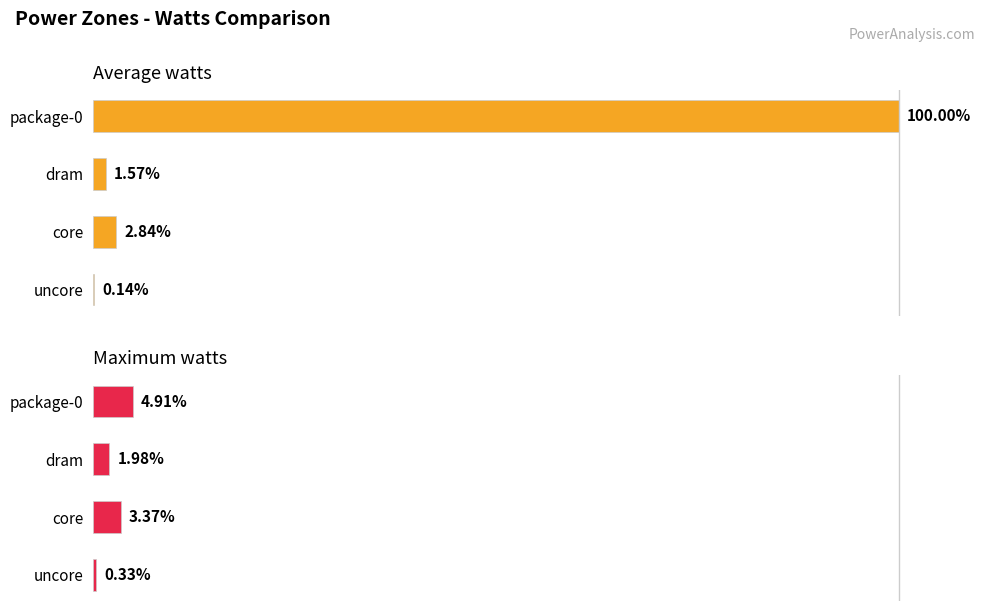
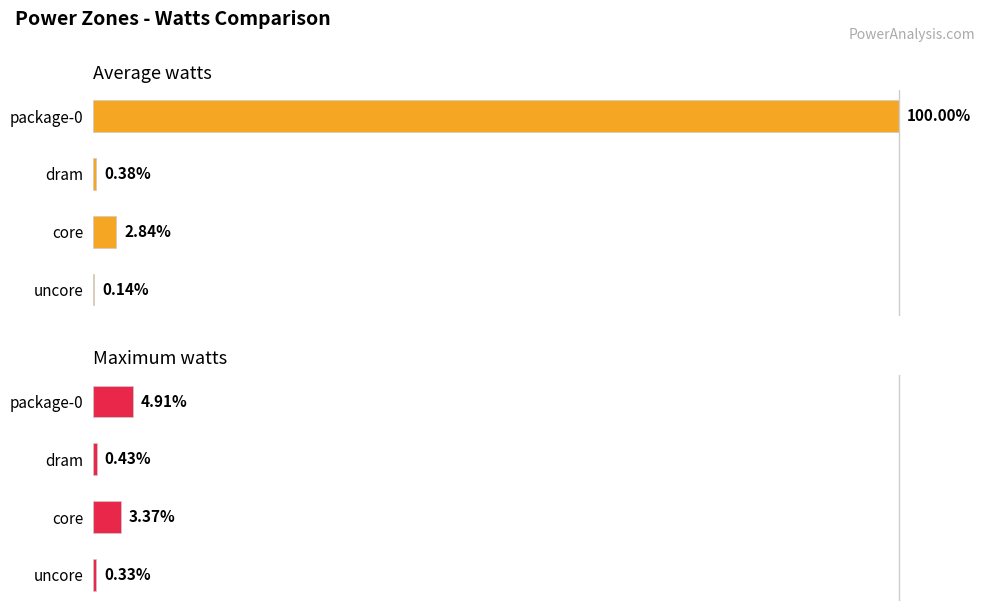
  {
    "Average watts": {
      "package-0": "100.00%",
-     "dram": "1.57%",
+     "dram": "0.38%",
      "core": "2.84%",
      "uncore": "0.14%"
    },
    "Maximum watts": {
      "package-0": "4.91%",
-     "dram": "1.98%",
+     "dram": "0.43%",
      "core": "3.37%",
      "uncore": "0.33%"
    }
  }
